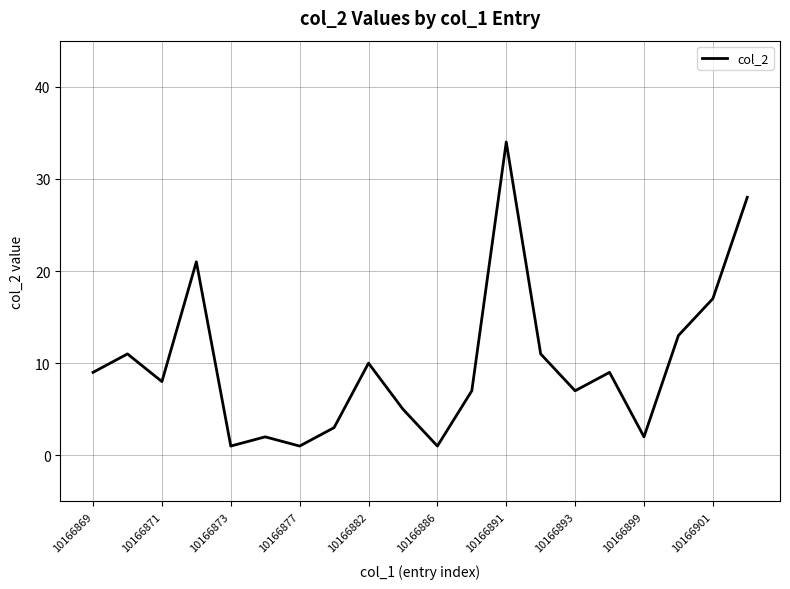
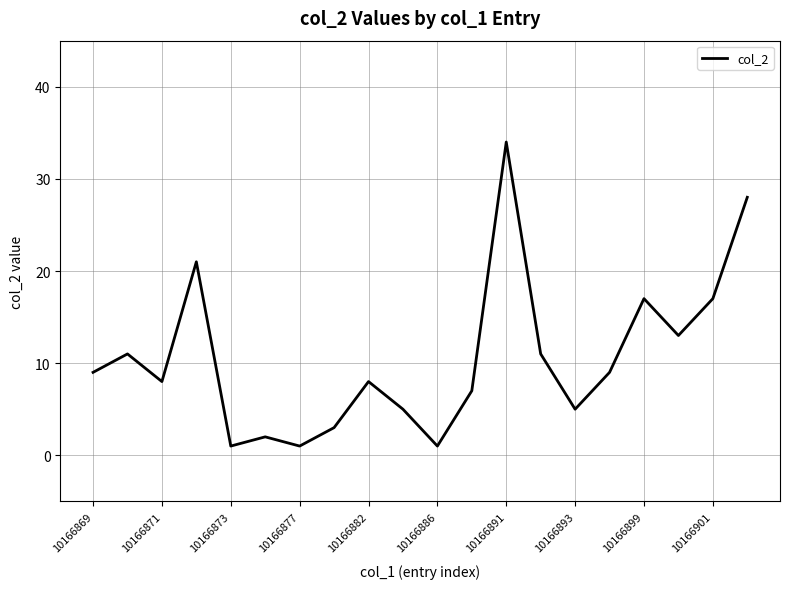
  {
    "10166869": 9,
    "10166871": 8,
    "10166873": 1,
    "10166877": 1,
-   "10166882": 10,
+   "10166882": 8,
    "10166886": 1,
    "10166891": 34,
-   "10166893": 7,
-   "10166899": 2,
+   "10166893": 5,
+   "10166899": 17,
    "10166901": 17
  }
